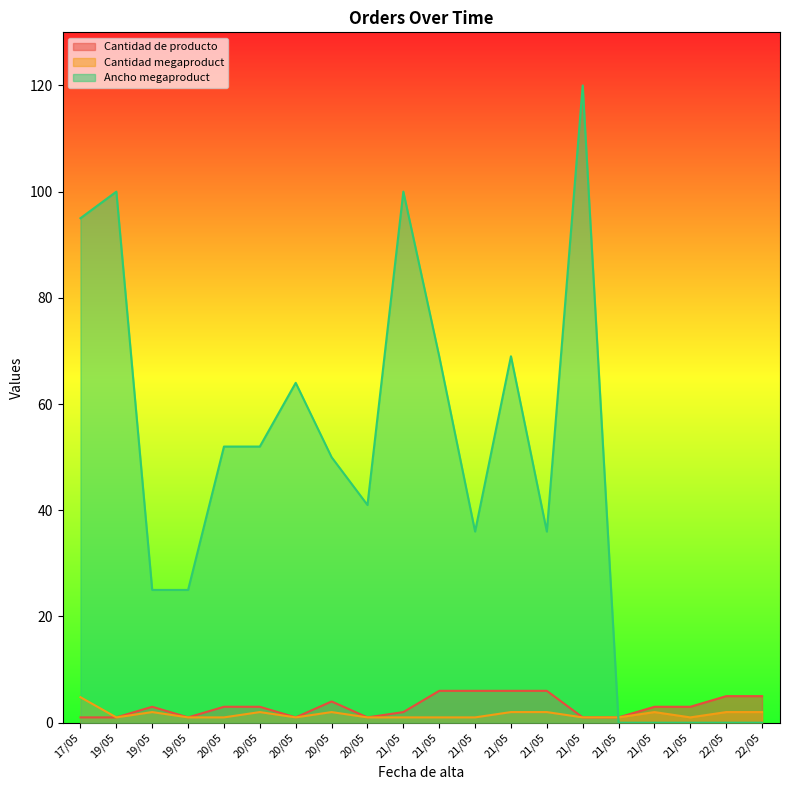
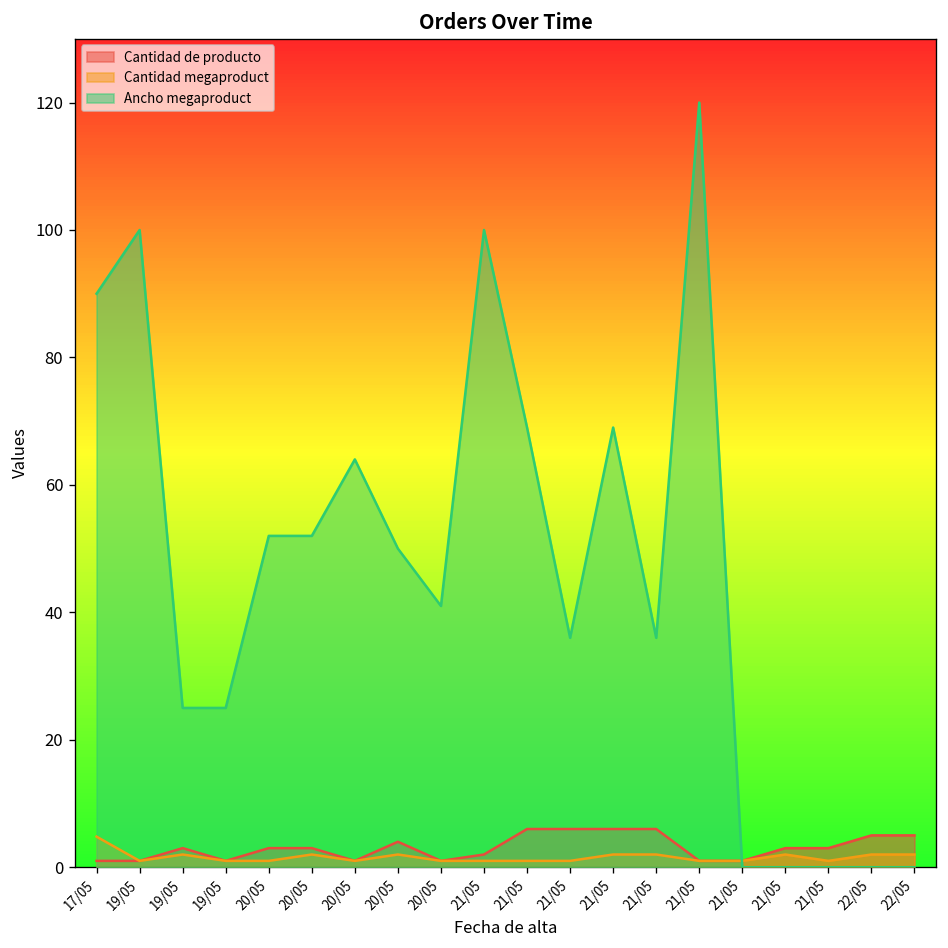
  {
    "Cantidad de producto": {
      "17/05": 1
    },
    "Cantidad megaproduct": {
      "17/05": 5
    },
    "Ancho megaproduct": {
-     "17/05": 95
+     "17/05": 90
    }
  }
